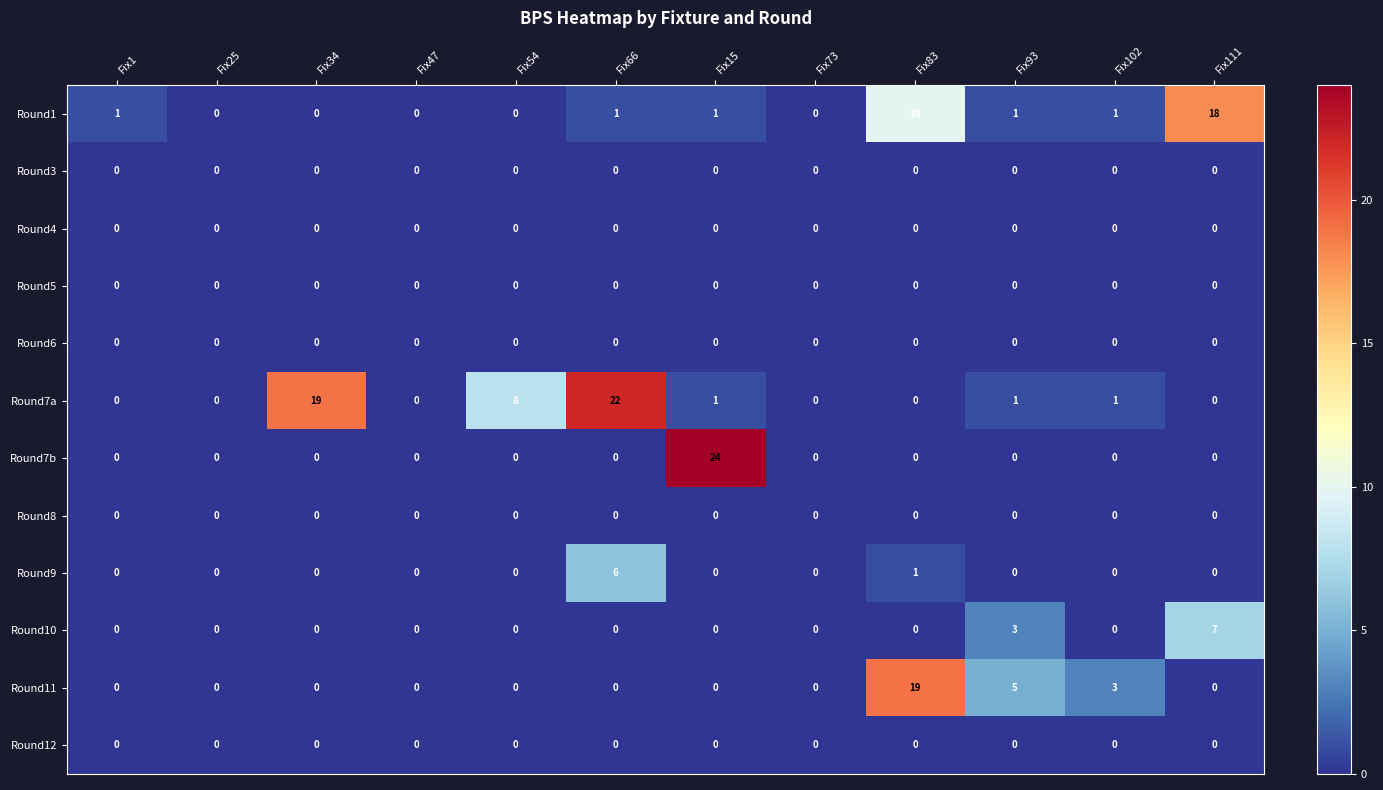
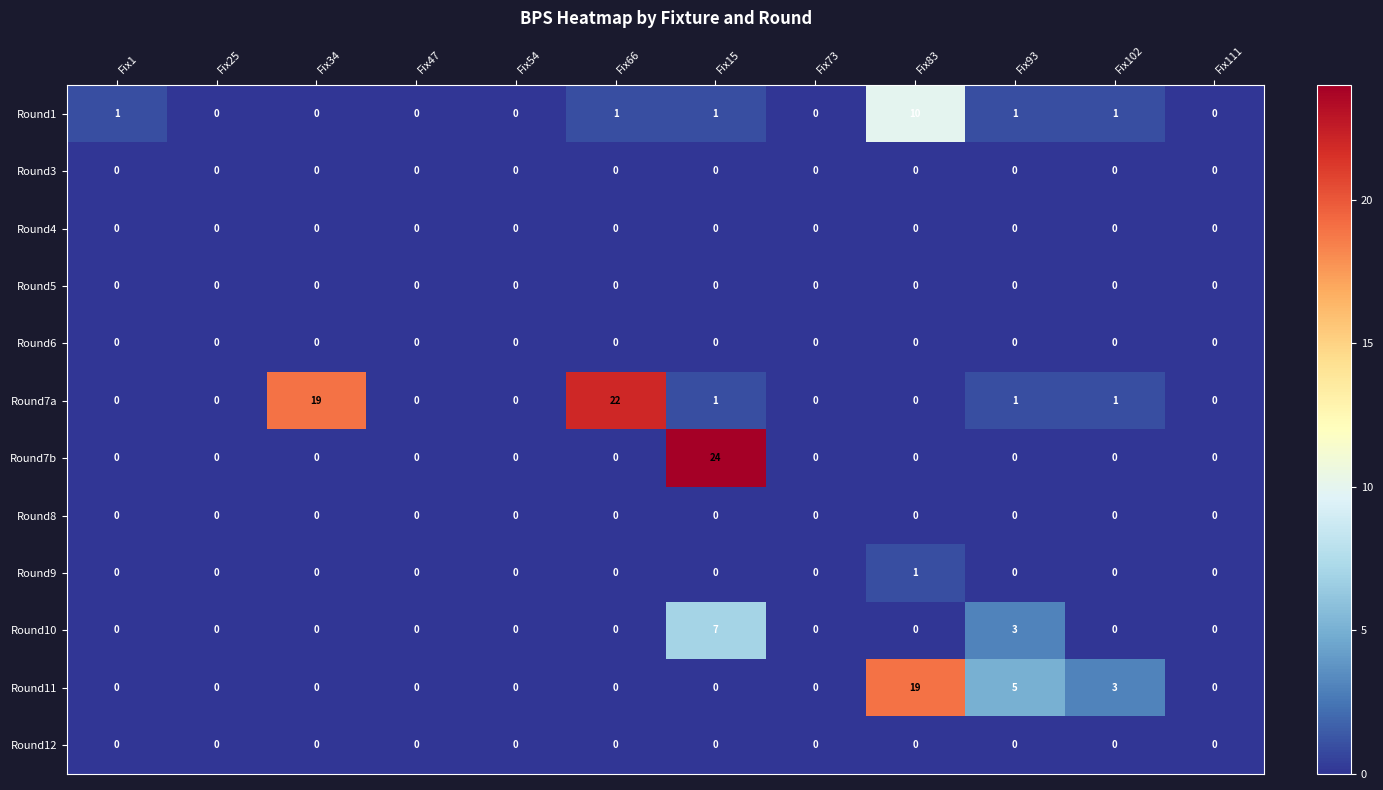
  {
    "Round1": {
      "Fix1": 1,
      "Fix25": 0,
      "Fix34": 0,
      "Fix47": 0,
      "Fix54": 0,
      "Fix66": 1,
      "Fix15": 1,
      "Fix73": 0,
      "Fix93": 1,
      "Fix102": 1,
-     "Fix111": 18
+     "Fix111": 0
    },
    "Round3": {
      "Fix1": 0,
      "Fix25": 0,
      "Fix34": 0,
      "Fix47": 0,
      "Fix54": 0,
      "Fix66": 0,
      "Fix15": 0,
      "Fix73": 0,
      "Fix83": 0,
      "Fix93": 0,
      "Fix102": 0,
      "Fix111": 0
    },
    "Round4": {
      "Fix1": 0,
      "Fix25": 0,
      "Fix34": 0,
      "Fix47": 0,
      "Fix54": 0,
      "Fix66": 0,
      "Fix15": 0,
      "Fix73": 0,
      "Fix83": 0,
      "Fix93": 0,
      "Fix102": 0,
      "Fix111": 0
    },
    "Round5": {
      "Fix1": 0,
      "Fix25": 0,
      "Fix34": 0,
      "Fix47": 0,
      "Fix54": 0,
      "Fix66": 0,
      "Fix15": 0,
      "Fix73": 0,
      "Fix83": 0,
      "Fix93": 0,
      "Fix102": 0,
      "Fix111": 0
    },
    "Round6": {
      "Fix1": 0,
      "Fix25": 0,
      "Fix34": 0,
      "Fix47": 0,
      "Fix54": 0,
      "Fix66": 0,
      "Fix15": 0,
      "Fix73": 0,
      "Fix83": 0,
      "Fix93": 0,
      "Fix102": 0,
      "Fix111": 0
    },
    "Round7a": {
      "Fix1": 0,
      "Fix25": 0,
      "Fix34": 19,
      "Fix47": 0,
-     "Fix54": 8,
+     "Fix54": 0,
      "Fix66": 22,
      "Fix15": 1,
      "Fix73": 0,
      "Fix83": 0,
      "Fix93": 1,
      "Fix102": 1,
      "Fix111": 0
    },
    "Round7b": {
      "Fix1": 0,
      "Fix25": 0,
      "Fix34": 0,
      "Fix47": 0,
      "Fix54": 0,
      "Fix66": 0,
      "Fix15": 24,
      "Fix73": 0,
      "Fix83": 0,
      "Fix93": 0,
      "Fix102": 0,
      "Fix111": 0
    },
    "Round8": {
      "Fix1": 0,
      "Fix25": 0,
      "Fix34": 0,
      "Fix47": 0,
      "Fix54": 0,
      "Fix66": 0,
      "Fix15": 0,
      "Fix73": 0,
      "Fix83": 0,
      "Fix93": 0,
      "Fix102": 0,
      "Fix111": 0
    },
    "Round9": {
      "Fix1": 0,
      "Fix25": 0,
      "Fix34": 0,
      "Fix47": 0,
      "Fix54": 0,
-     "Fix66": 6,
+     "Fix66": 0,
      "Fix15": 0,
      "Fix73": 0,
      "Fix83": 1,
      "Fix93": 0,
      "Fix102": 0,
      "Fix111": 0
    },
    "Round10": {
      "Fix1": 0,
      "Fix25": 0,
      "Fix34": 0,
      "Fix47": 0,
      "Fix54": 0,
      "Fix66": 0,
-     "Fix15": 0,
+     "Fix15": 7,
      "Fix73": 0,
      "Fix83": 0,
      "Fix93": 3,
      "Fix102": 0,
-     "Fix111": 7
+     "Fix111": 0
    },
    "Round11": {
      "Fix1": 0,
      "Fix25": 0,
      "Fix34": 0,
      "Fix47": 0,
      "Fix54": 0,
      "Fix66": 0,
      "Fix15": 0,
      "Fix73": 0,
      "Fix83": 19,
      "Fix93": 5,
      "Fix102": 3,
      "Fix111": 0
    },
    "Round12": {
      "Fix1": 0,
      "Fix25": 0,
      "Fix34": 0,
      "Fix47": 0,
      "Fix54": 0,
      "Fix66": 0,
      "Fix15": 0,
      "Fix73": 0,
      "Fix83": 0,
      "Fix93": 0,
      "Fix102": 0,
      "Fix111": 0
    }
  }
